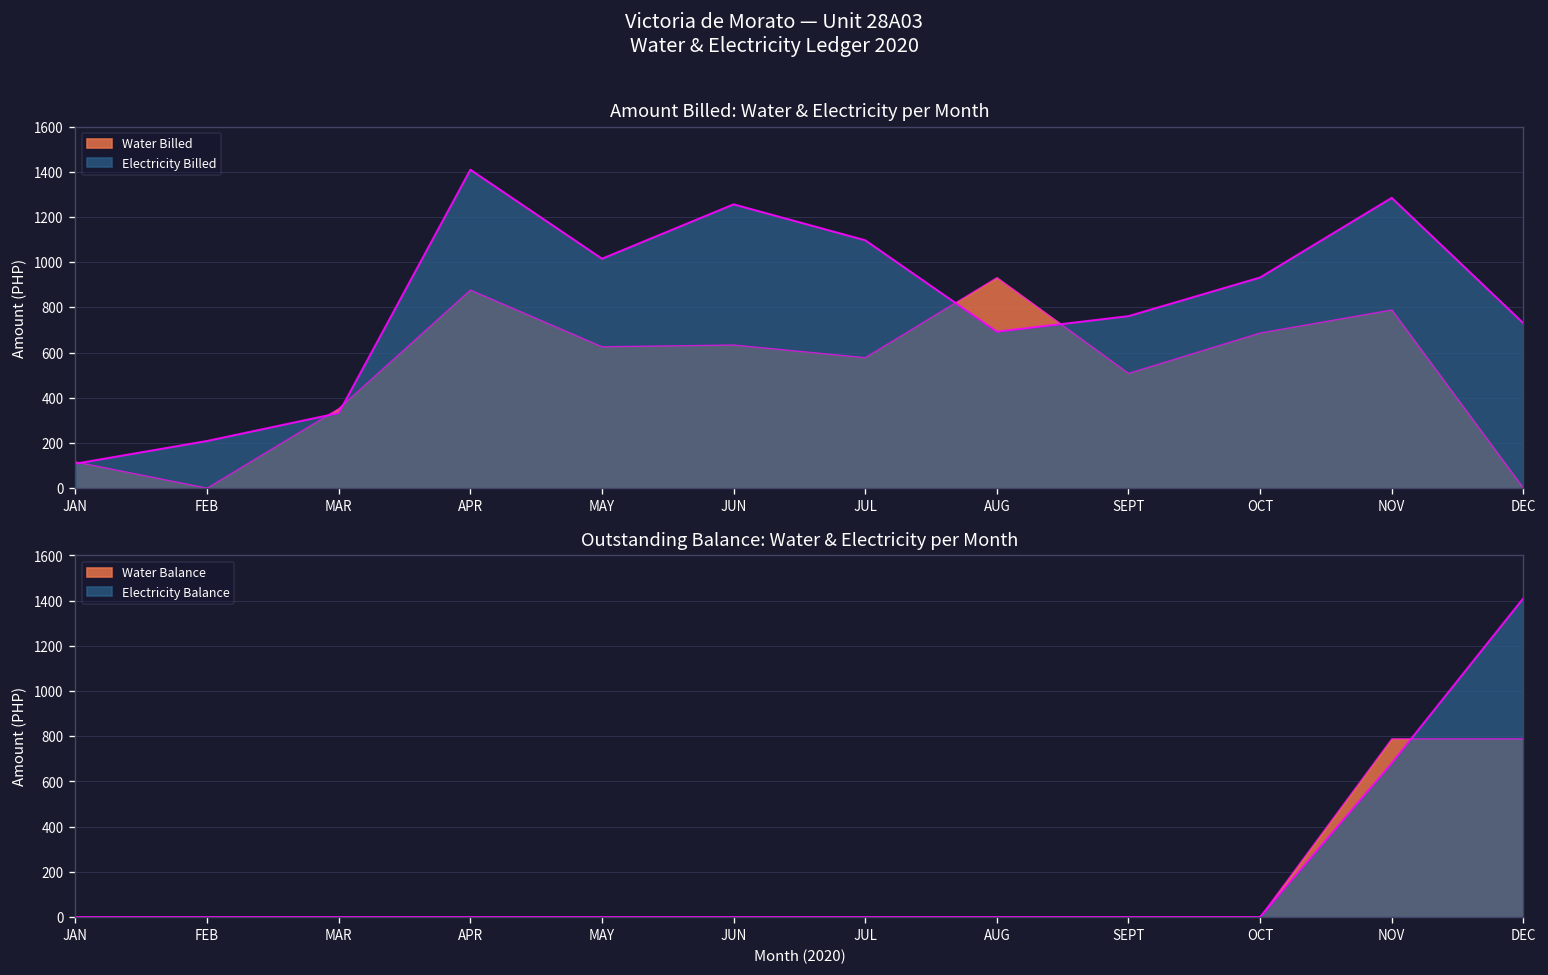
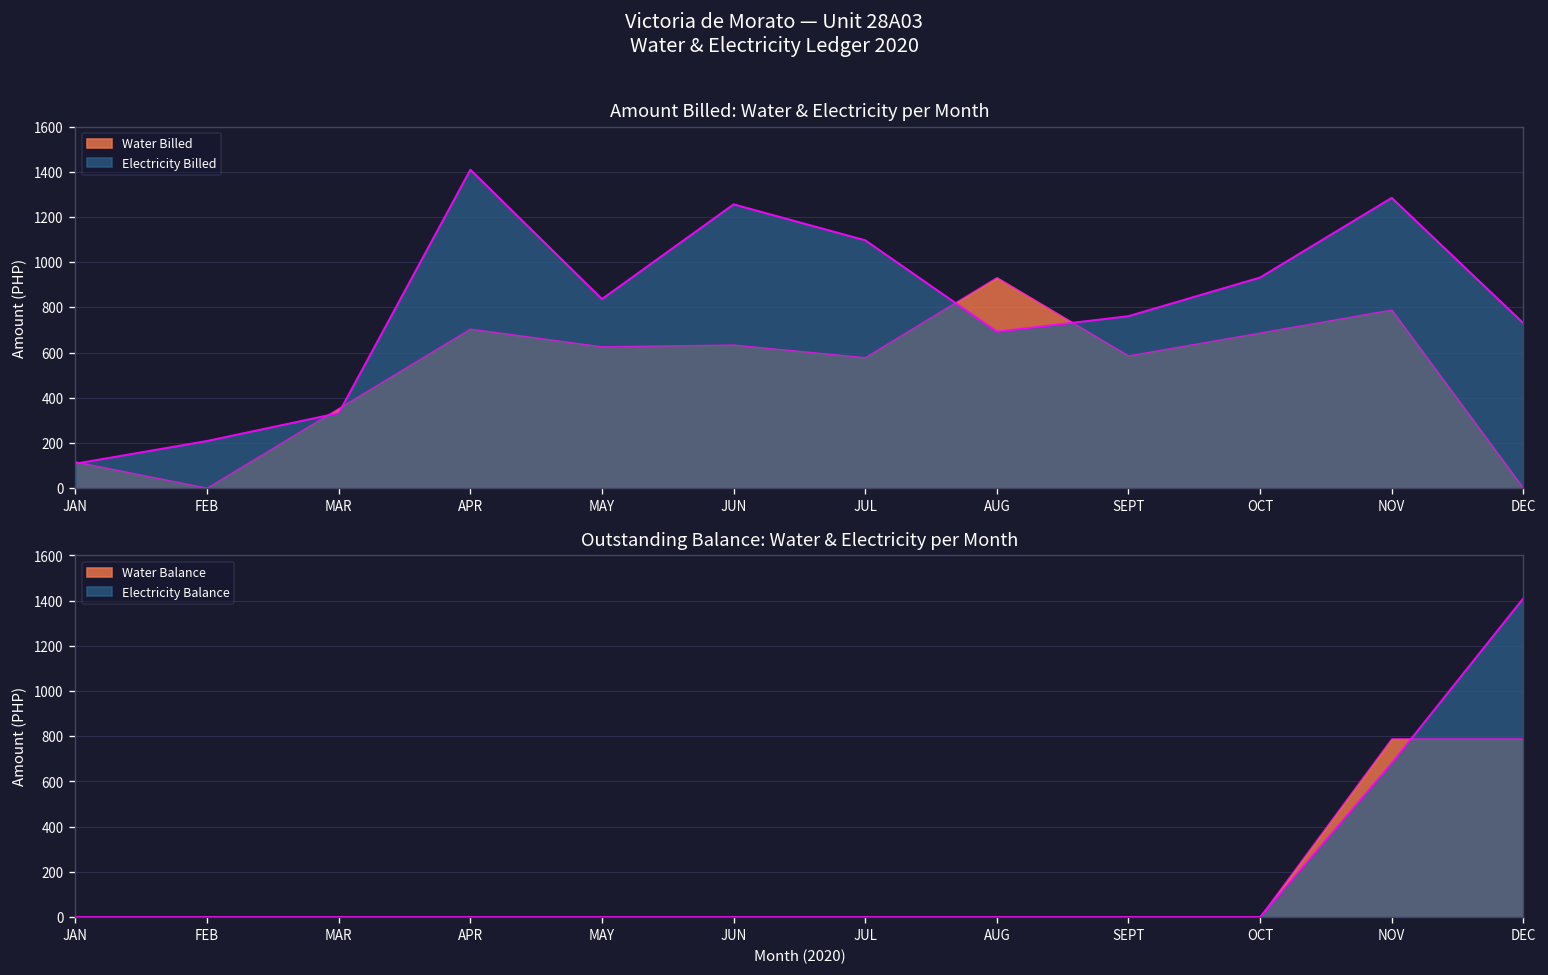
  {
    "Amount Billed: Water & Electricity per Month": {
      "Water Billed": {
        "FEB": 0,
        "MAR": 350,
-       "APR": 880,
+       "APR": 700,
        "MAY": 630,
        "JUN": 630,
        "JUL": 580,
        "AUG": 930,
-       "SEPT": 510,
+       "SEPT": 590,
        "OCT": 690,
        "NOV": 790,
        "DEC": 0
      },
      "Electricity Billed": {
        "FEB": 210,
        "MAR": 330,
        "APR": 1410,
-       "MAY": 1020,
+       "MAY": 840,
        "JUN": 1260,
        "JUL": 1100,
        "AUG": 690,
        "SEPT": 760,
        "OCT": 930,
        "NOV": 1280,
        "DEC": 730
      }
    },
    "Outstanding Balance: Water & Electricity per Month": {
      "Electricity Balance": {
        "NOV": 680,
        "DEC": 1410
      },
      "Water Balance": {
        "NOV": 790,
        "DEC": 790
      }
    }
  }
